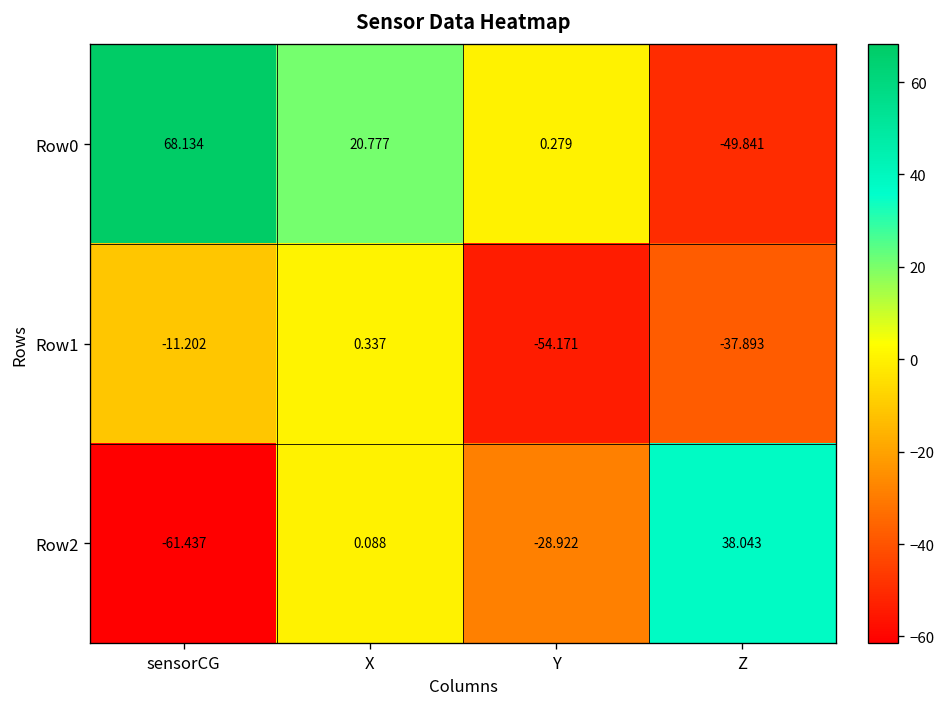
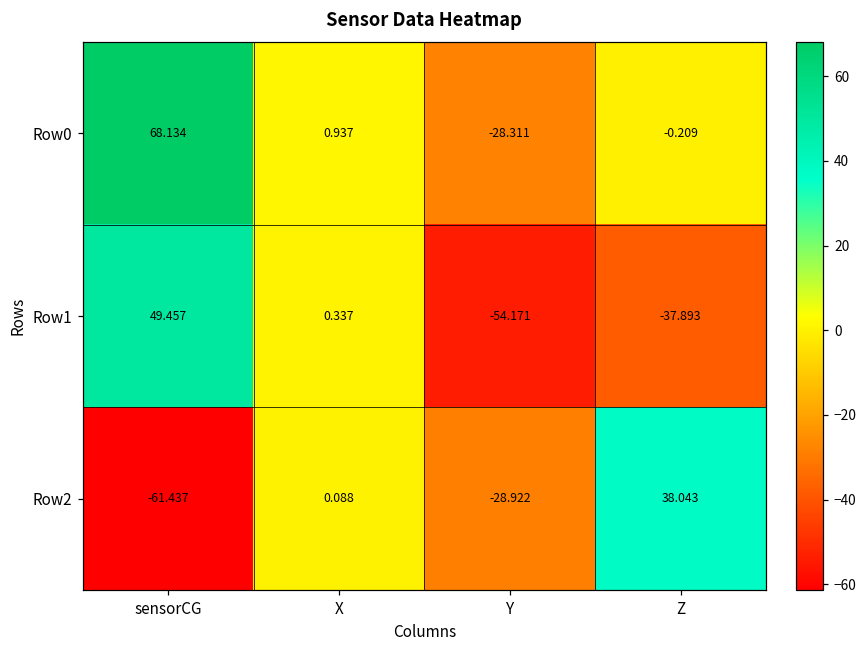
  {
    "Row0": {
      "sensorCG": 68.134,
-     "X": 20.777,
-     "Y": 0.279,
-     "Z": -49.841
+     "X": 0.937,
+     "Y": -28.311,
+     "Z": -0.209
    },
    "Row1": {
-     "sensorCG": -11.202,
+     "sensorCG": 49.457,
      "X": 0.337,
      "Y": -54.171,
      "Z": -37.893
    },
    "Row2": {
      "sensorCG": -61.437,
      "X": 0.088,
      "Y": -28.922,
      "Z": 38.043
    }
  }
